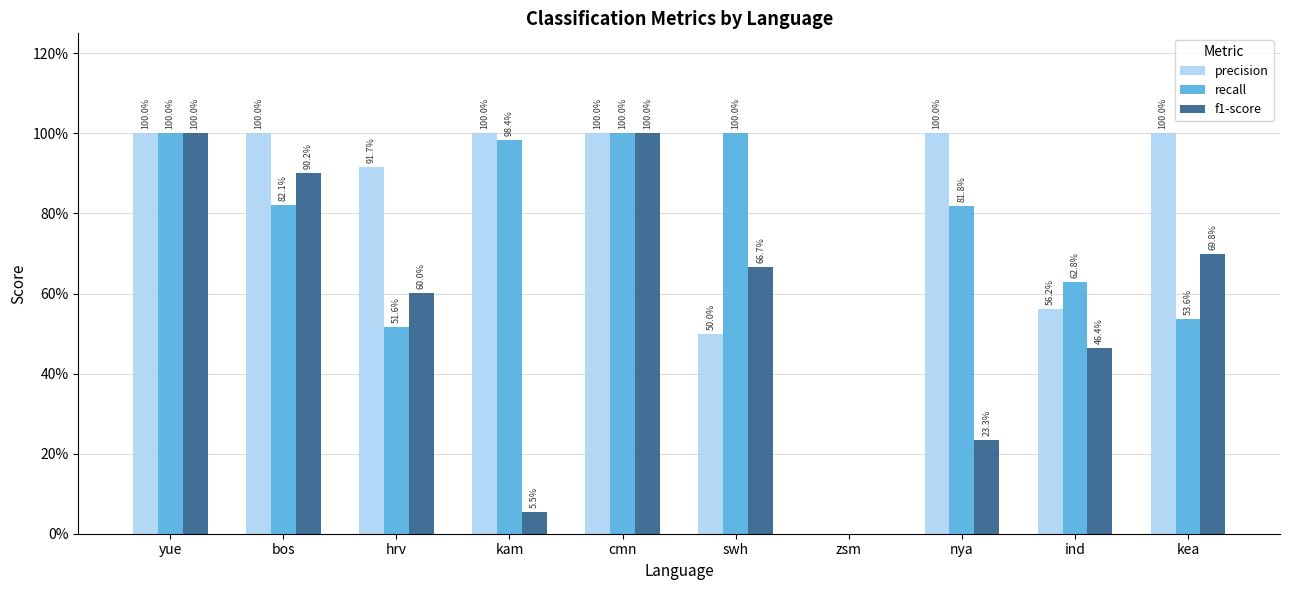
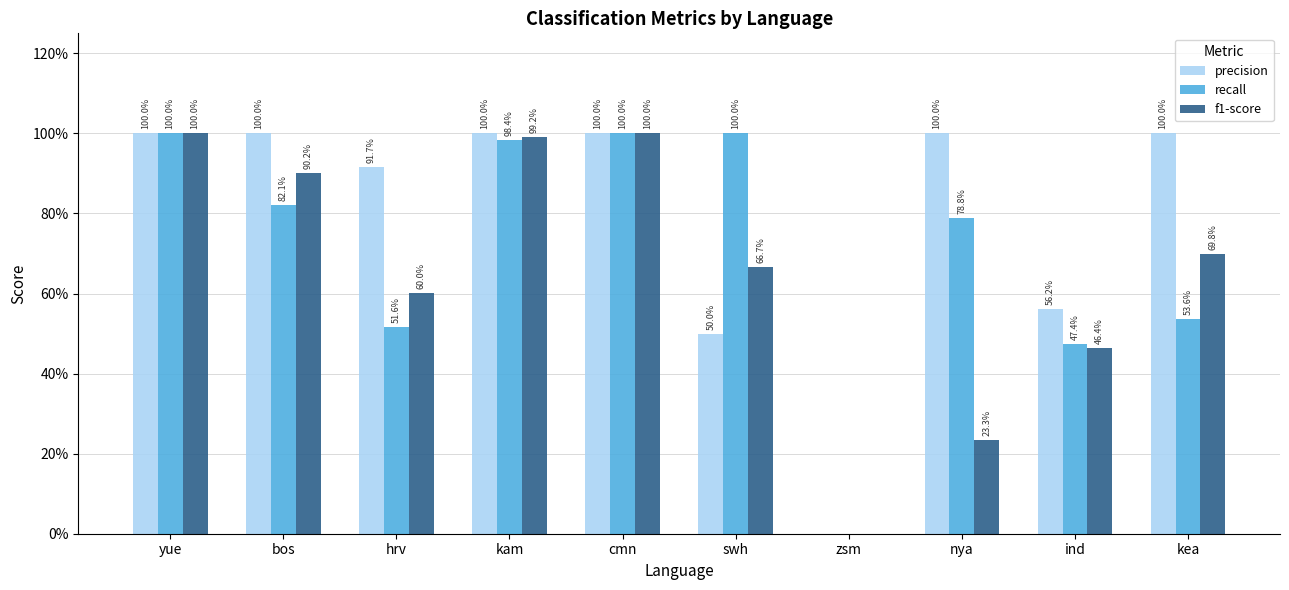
  {
    "precision": {
      "yue": "100.0%",
      "bos": "100.0%",
      "hrv": "91.7%",
      "kam": "100.0%",
      "cmn": "100.0%",
      "swh": "50.0%",
      "nya": "100.0%",
      "ind": "56.2%",
      "kea": "100.0%"
    },
    "recall": {
      "yue": "100.0%",
      "bos": "82.1%",
      "hrv": "51.6%",
      "kam": "98.4%",
      "cmn": "100.0%",
      "swh": "100.0%",
-     "nya": "81.8%",
-     "ind": "62.8%",
+     "nya": "78.8%",
+     "ind": "47.4%",
      "kea": "53.6%"
    },
    "f1-score": {
      "yue": "100.0%",
      "bos": "90.2%",
      "hrv": "60.0%",
-     "kam": "5.5%",
+     "kam": "99.2%",
      "cmn": "100.0%",
      "swh": "66.7%",
      "nya": "23.3%",
      "ind": "46.4%",
      "kea": "69.8%"
    }
  }
